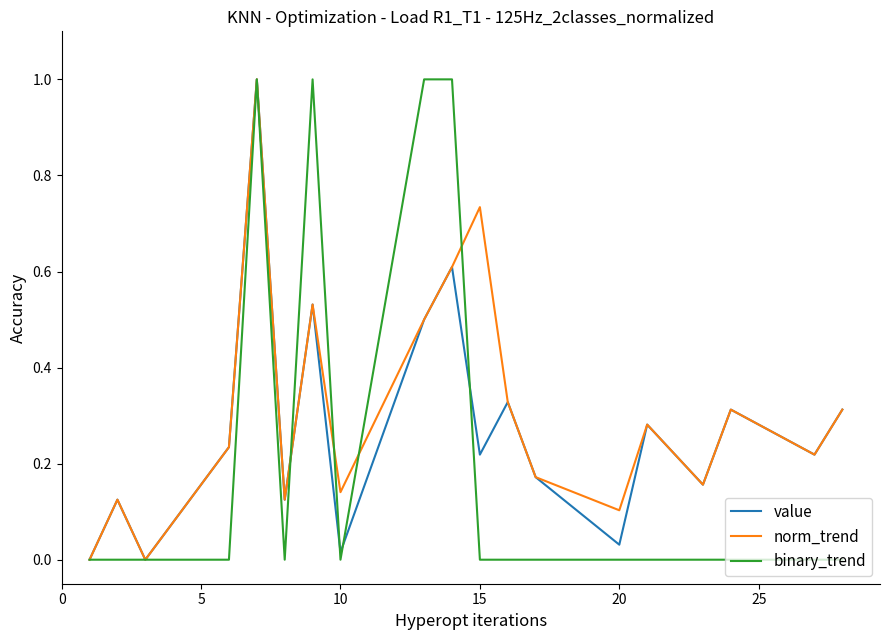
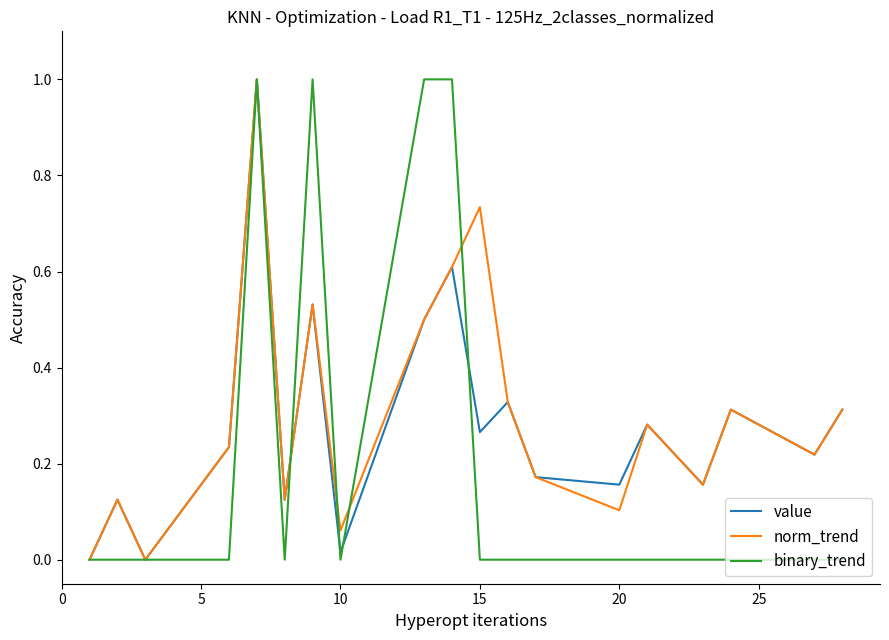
  {
    "value": {
      "10": 0.02,
-     "15": 0.22,
-     "20": 0.03
+     "15": 0.27,
+     "20": 0.16
    },
    "norm_trend": {
-     "10": 0.14,
+     "10": 0.06,
      "15": 0.73,
      "20": 0.10
    },
    "binary_trend": {
      "10": 0.00,
      "15": 0.00,
      "20": 0.00
    }
  }
